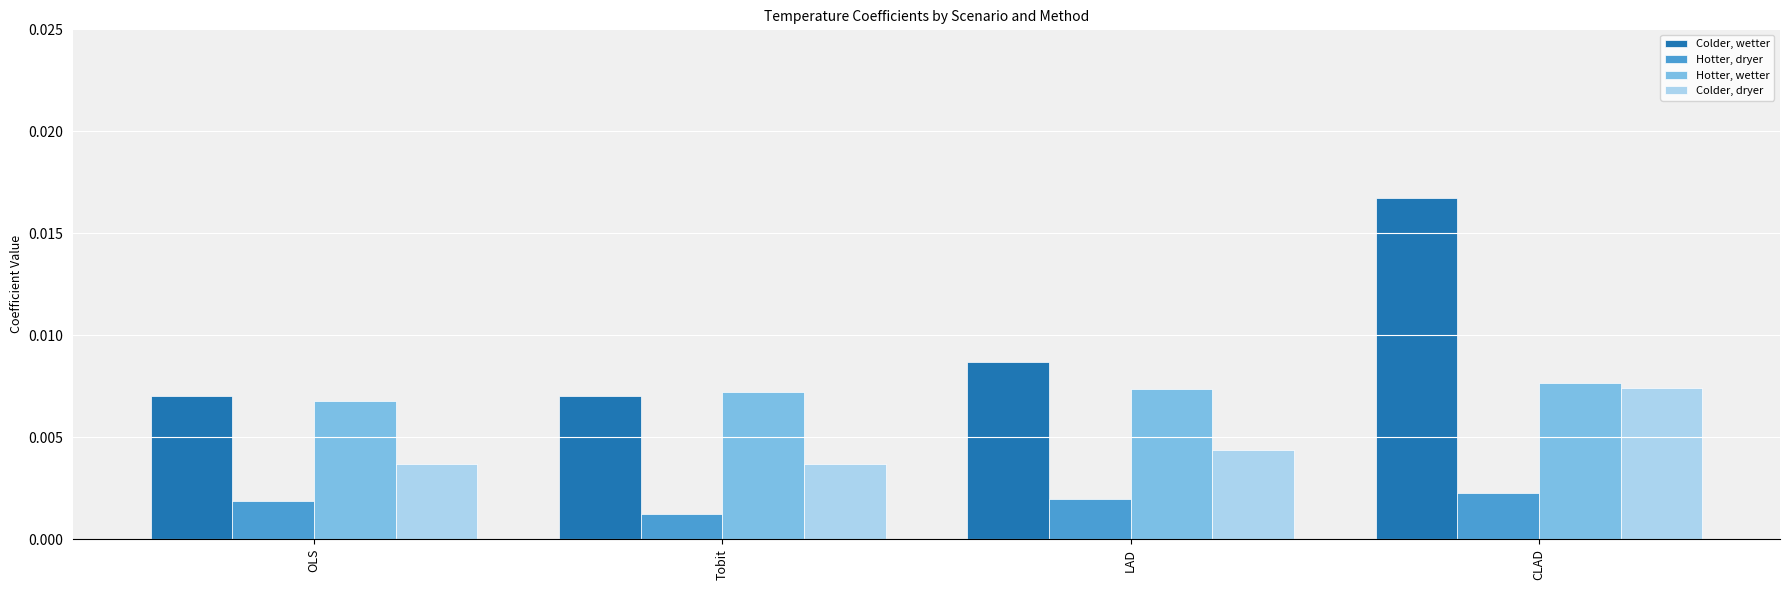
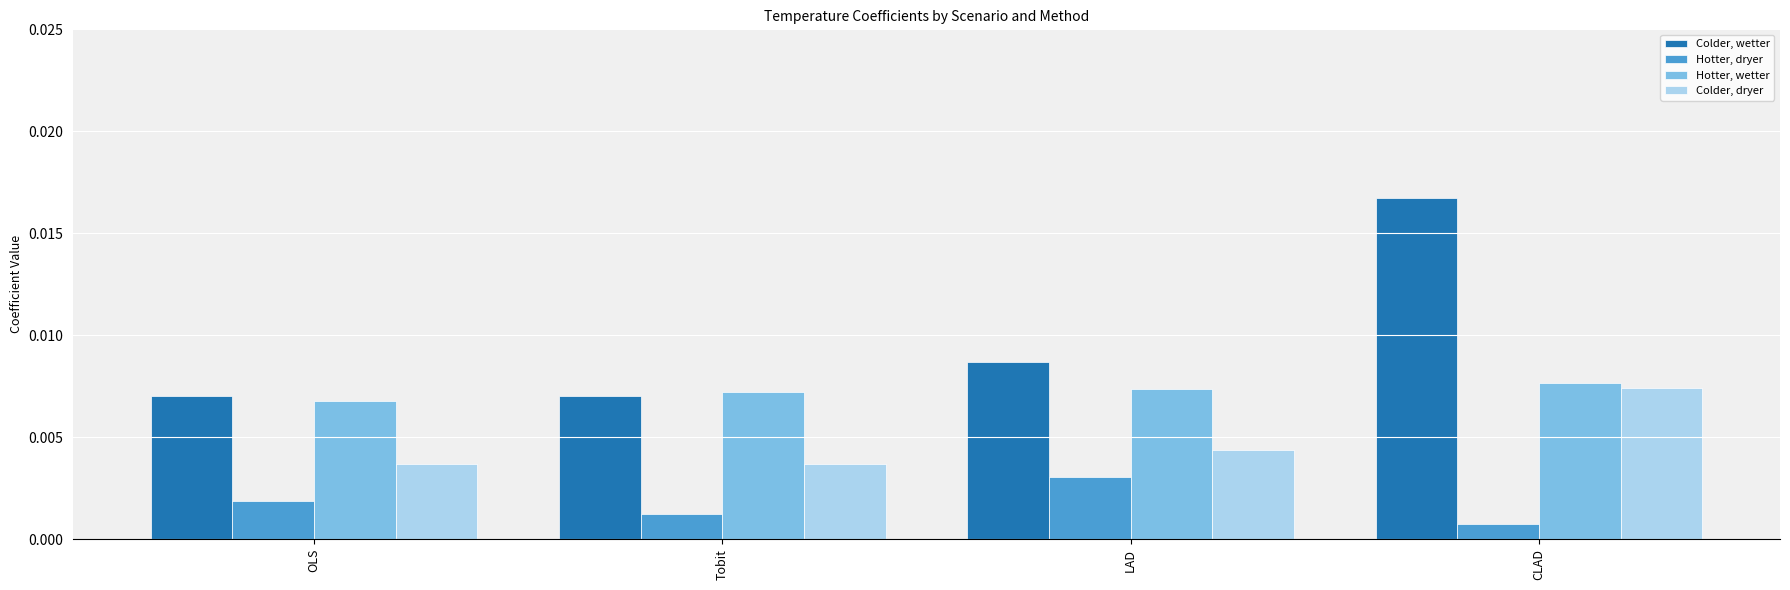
  {
    "Colder, wetter": {
      "OLS": 0.0070,
      "Tobit": 0.0070,
      "LAD": 0.0087,
      "CLAD": 0.0168
    },
    "Hotter, dryer": {
      "OLS": 0.0019,
      "Tobit": 0.0012,
-     "LAD": 0.0020,
-     "CLAD": 0.0023
+     "LAD": 0.0030,
+     "CLAD": 0.0007
    }
  }
